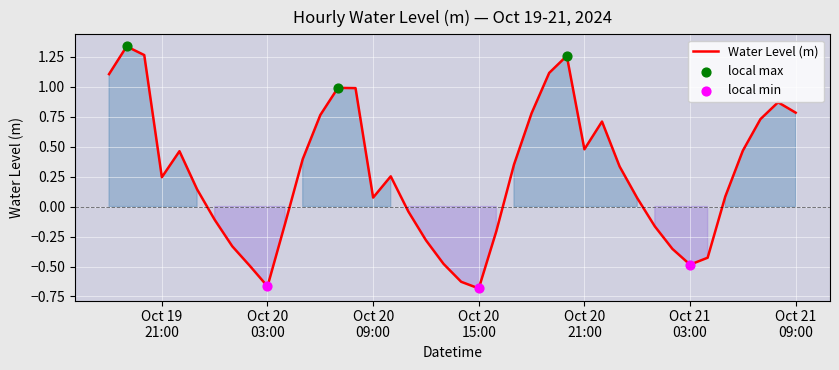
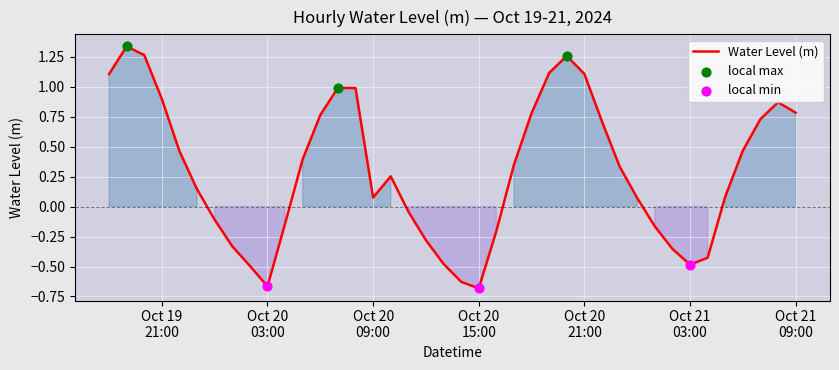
  {
    "Water Level (m)": {
-     "Oct 19 21:00": 0.24,
+     "Oct 19 21:00": 0.90,
      "Oct 20 09:00": 0.08,
-     "Oct 20 21:00": 0.48,
+     "Oct 20 21:00": 1.11,
      "Oct 21 09:00": 0.78
    }
  }
